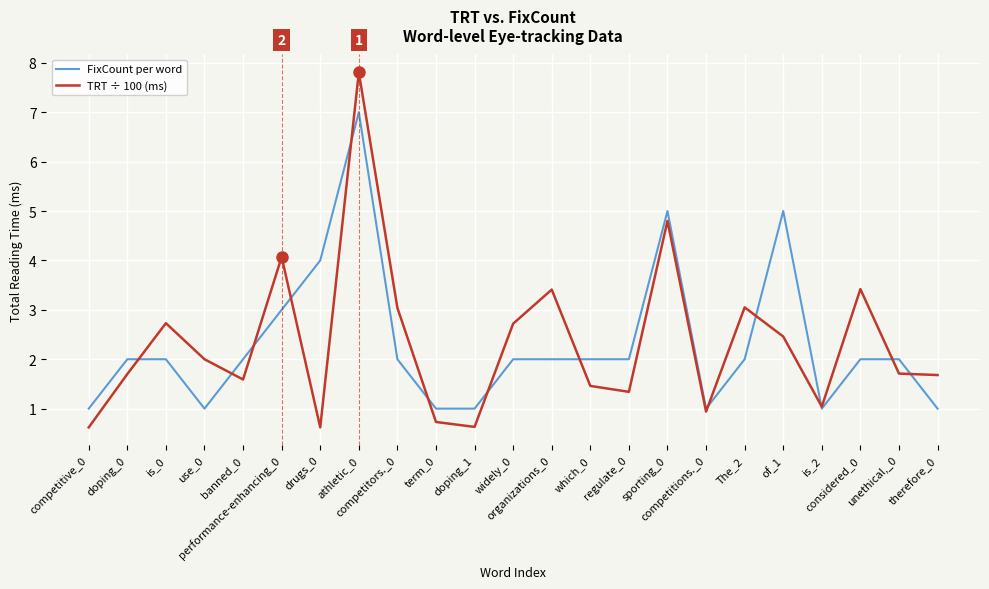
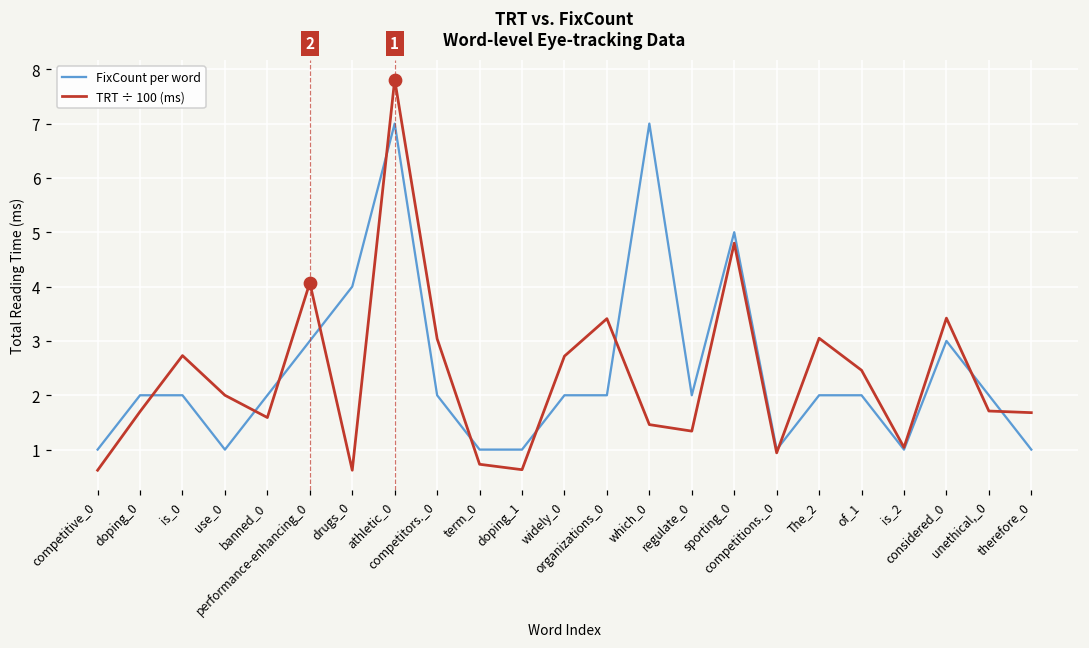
  {
    "FixCount per word": {
      "competitive_0": 1,
      "doping_0": 2,
      "is_0": 2,
      "use_0": 1,
      "banned_0": 2,
      "performance-enhancing_0": 3,
      "drugs_0": 4,
      "athletic_0": 7,
      "competitors._0": 2,
      "term_0": 1,
      "doping_1": 1,
      "widely_0": 2,
      "organizations_0": 2,
-     "which_0": 2,
+     "which_0": 7,
      "regulate_0": 2,
      "sporting_0": 5,
      "competitions._0": 1,
      "The_2": 2,
-     "of_1": 5,
-     "considered_0": 2,
+     "of_1": 2,
+     "considered_0": 3,
      "unethical,_0": 2,
      "therefore_0": 1
    }
  }
